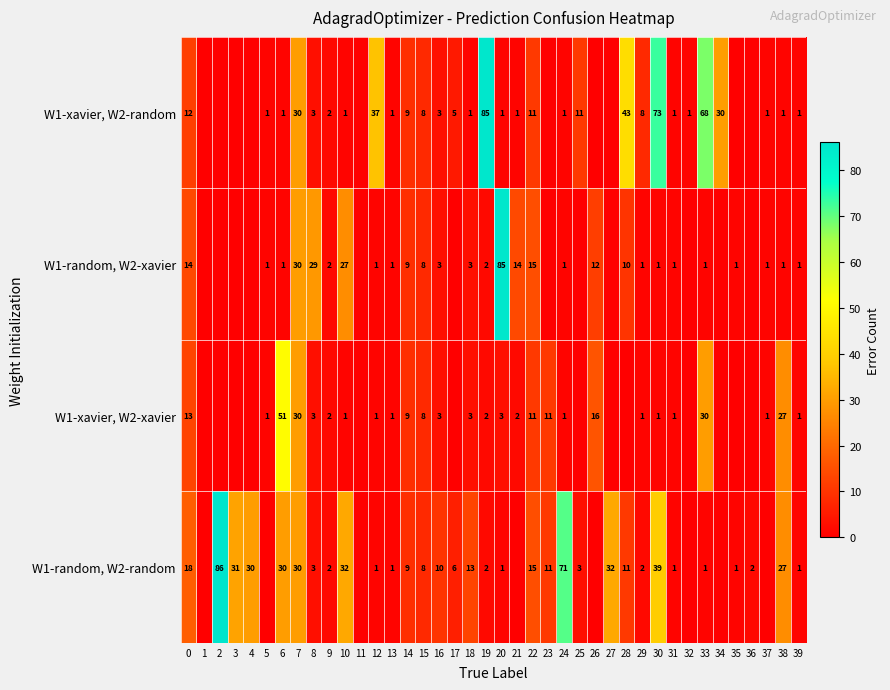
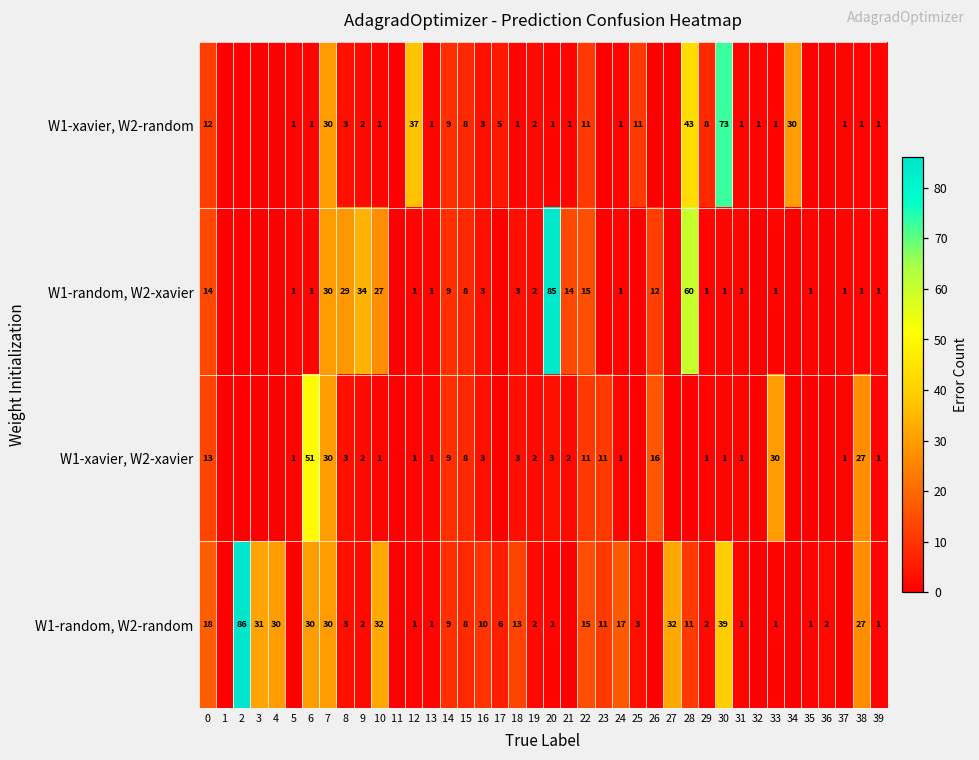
  {
    "W1-xavier, W2-random": {
      "0": 12,
      "5": 1,
      "6": 1,
      "7": 30,
      "8": 3,
      "9": 2,
      "10": 1,
      "12": 37,
      "13": 1,
      "14": 9,
      "15": 8,
      "16": 3,
      "17": 5,
      "18": 1,
-     "19": 85,
+     "19": 2,
      "20": 1,
      "21": 1,
      "22": 11,
      "24": 1,
      "25": 11,
      "28": 43,
      "29": 8,
      "30": 73,
      "31": 1,
      "32": 1,
-     "33": 68,
+     "33": 1,
      "34": 30,
      "37": 1,
      "38": 1,
      "39": 1
    },
    "W1-random, W2-xavier": {
      "0": 14,
      "5": 1,
      "6": 1,
      "7": 30,
      "8": 29,
-     "9": 2,
+     "9": 34,
      "10": 27,
      "12": 1,
      "13": 1,
      "14": 9,
      "15": 8,
      "16": 3,
      "18": 3,
      "19": 2,
      "20": 85,
      "21": 14,
      "22": 15,
      "24": 1,
      "26": 12,
-     "28": 10,
+     "28": 60,
      "29": 1,
      "30": 1,
      "31": 1,
      "33": 1,
      "35": 1,
      "37": 1,
      "38": 1,
      "39": 1
    },
    "W1-xavier, W2-xavier": {
      "0": 13,
      "5": 1,
      "6": 51,
      "7": 30,
      "8": 3,
      "9": 2,
      "10": 1,
      "12": 1,
      "13": 1,
      "14": 9,
      "15": 8,
      "16": 3,
      "18": 3,
      "19": 2,
      "20": 3,
      "21": 2,
      "22": 11,
      "23": 11,
      "24": 1,
      "26": 16,
      "29": 1,
      "30": 1,
      "31": 1,
      "33": 30,
      "37": 1,
      "38": 27,
      "39": 1
    },
    "W1-random, W2-random": {
      "0": 18,
      "2": 86,
      "3": 31,
      "4": 30,
      "6": 30,
      "7": 30,
      "8": 3,
      "9": 2,
      "10": 32,
      "12": 1,
      "13": 1,
      "14": 9,
      "15": 8,
      "16": 10,
      "17": 6,
      "18": 13,
      "19": 2,
      "20": 1,
      "22": 15,
      "23": 11,
-     "24": 71,
+     "24": 17,
      "25": 3,
      "27": 32,
      "28": 11,
      "29": 2,
      "30": 39,
      "31": 1,
      "33": 1,
      "35": 1,
      "36": 2,
      "38": 27,
      "39": 1
    }
  }
